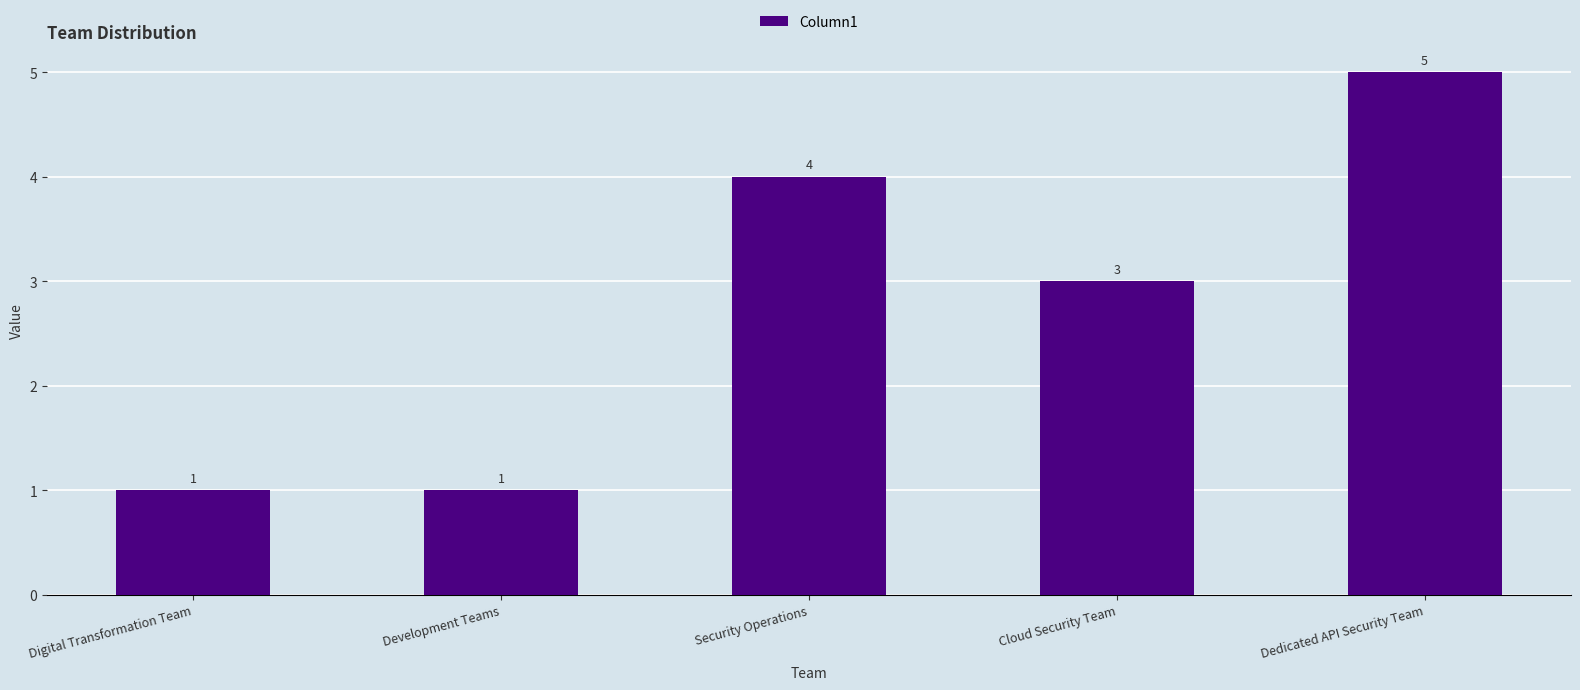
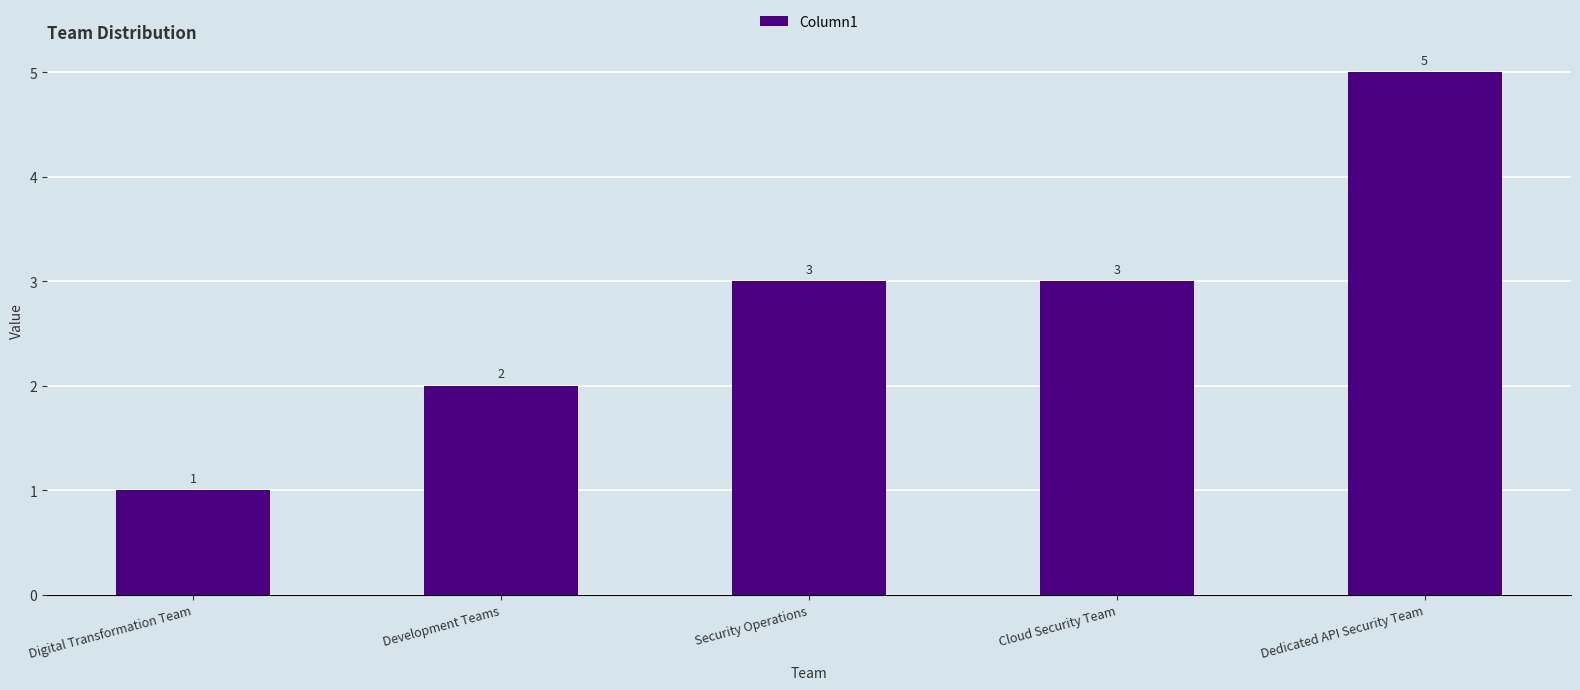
  {
    "Digital Transformation Team": 1,
-   "Development Teams": 1,
-   "Security Operations": 4,
+   "Development Teams": 2,
+   "Security Operations": 3,
    "Cloud Security Team": 3,
    "Dedicated API Security Team": 5
  }
